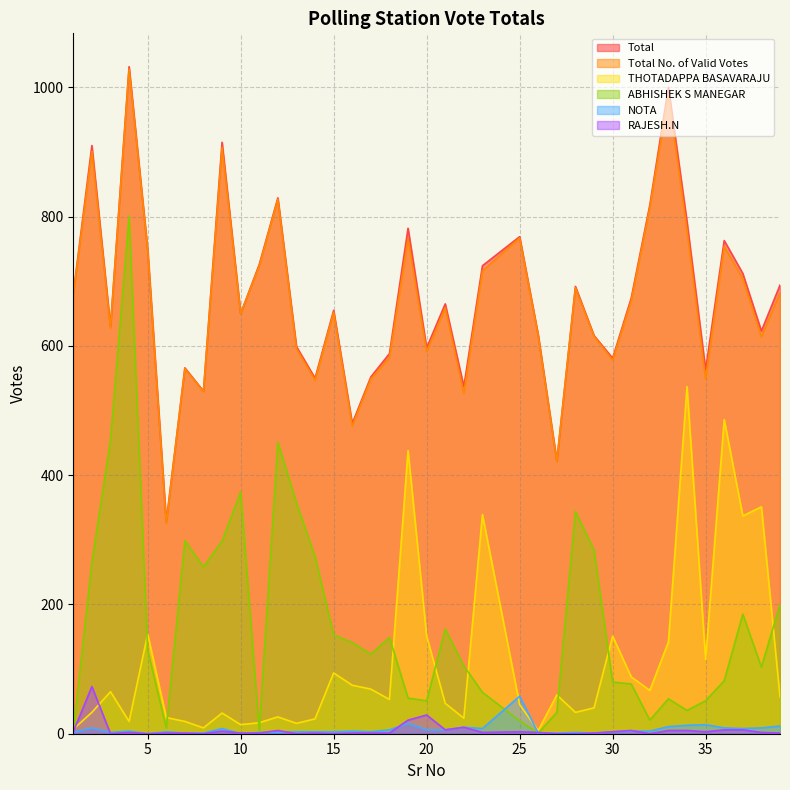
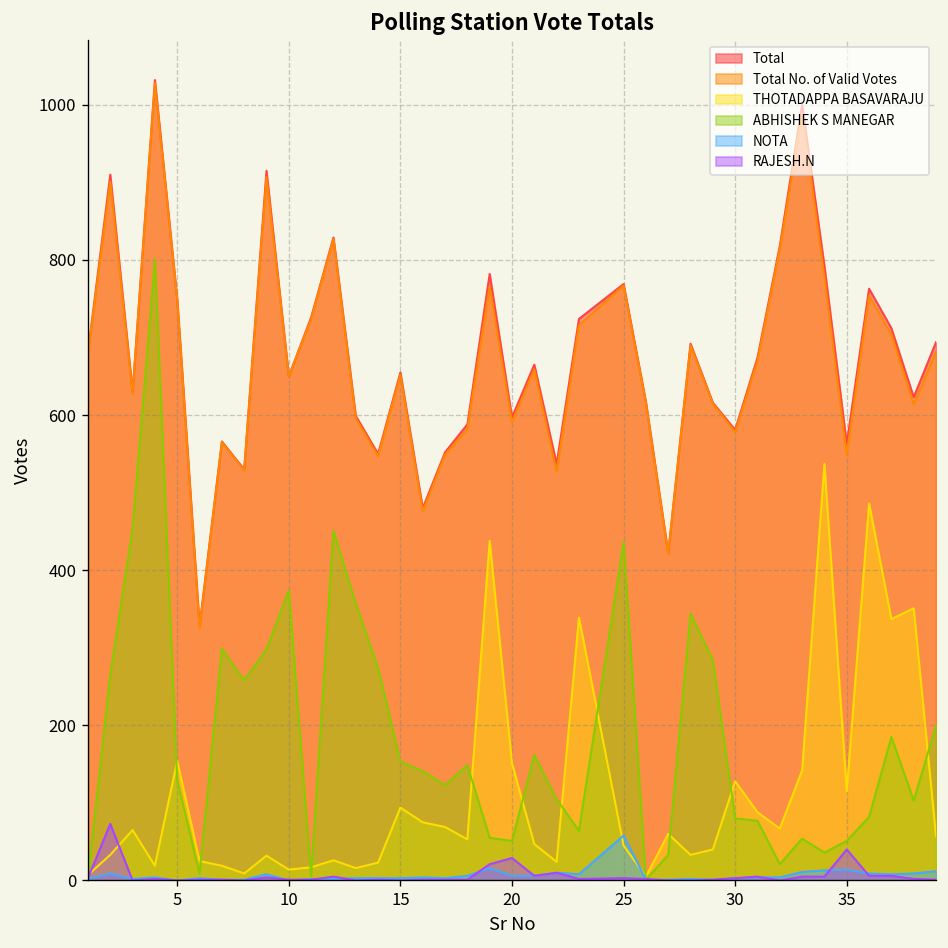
  {
    "Total": {
      "20": 600,
      "35": 560
    },
    "Total No. of Valid Votes": {
      "20": 590,
      "35": 550
    },
    "THOTADAPPA BASAVARAJU": {
      "5": 150,
      "10": 10,
      "15": 90,
      "20": 150,
      "25": 50,
-     "30": 150,
+     "30": 130,
      "35": 120
    },
    "ABHISHEK S MANEGAR": {
      "5": 130,
      "10": 370,
      "15": 150,
      "20": 50,
-     "25": 20,
+     "25": 440,
      "30": 80,
      "35": 50
    },
    "NOTA": {
      "20": 10,
      "25": 60,
      "35": 10
    },
    "RAJESH.N": {
      "20": 30,
      "25": 0,
-     "35": 0
+     "35": 40
    }
  }
